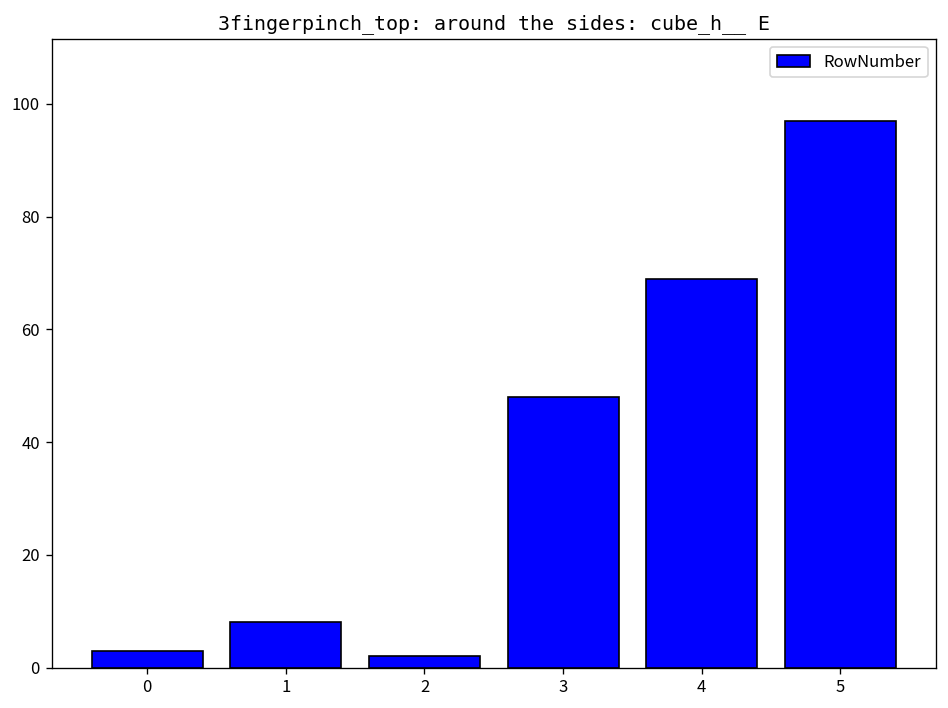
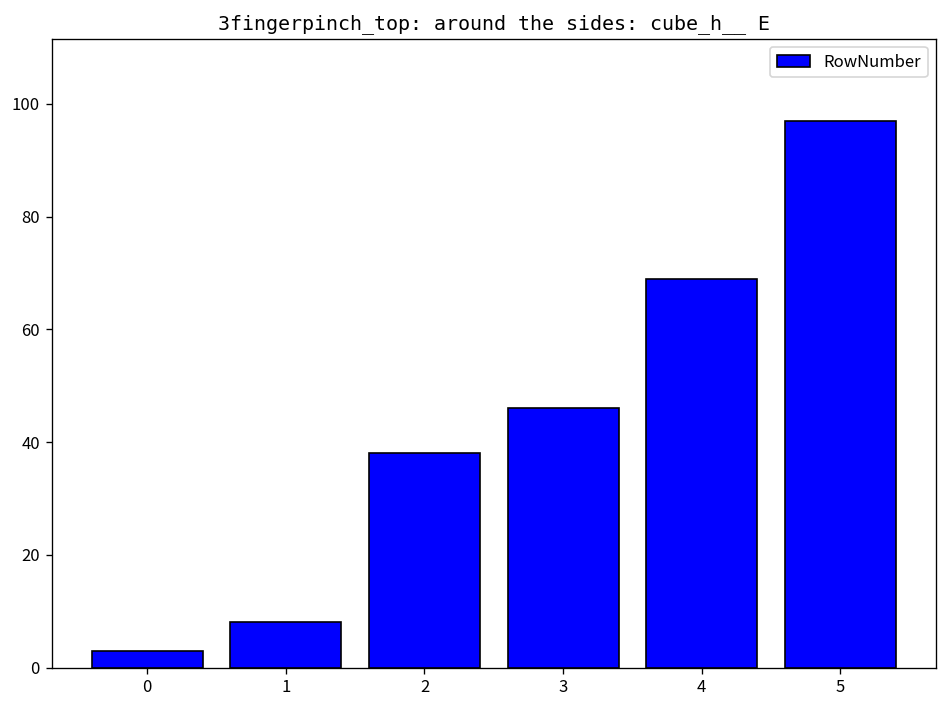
  {
    "0": 3,
    "1": 8,
-   "2": 2,
-   "3": 48,
+   "2": 38,
+   "3": 46,
    "4": 69,
    "5": 97
  }
